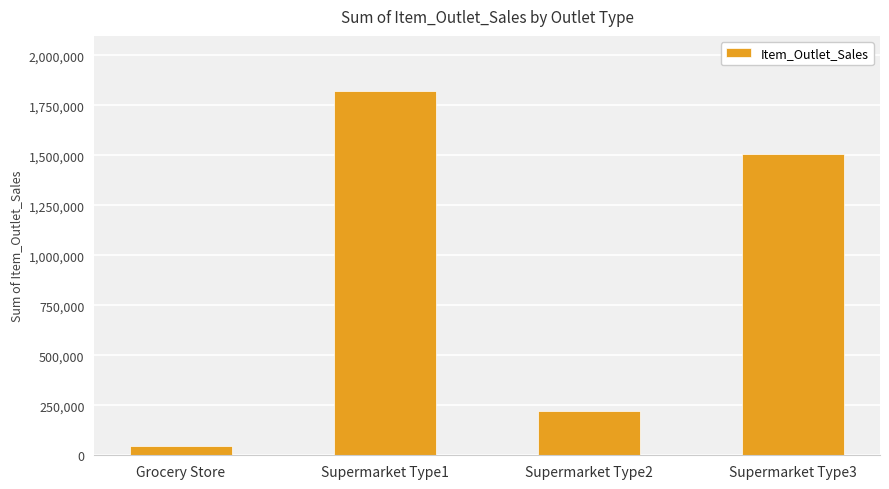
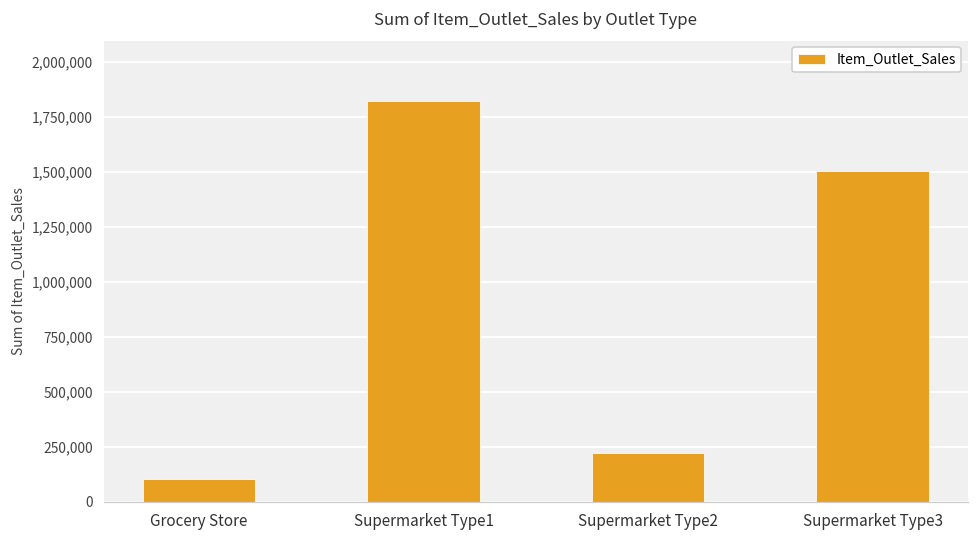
  {
-   "Grocery Store": "50,000",
+   "Grocery Store": "100,000",
    "Supermarket Type1": "1,820,000",
    "Supermarket Type2": "220,000",
    "Supermarket Type3": "1,500,000"
  }
